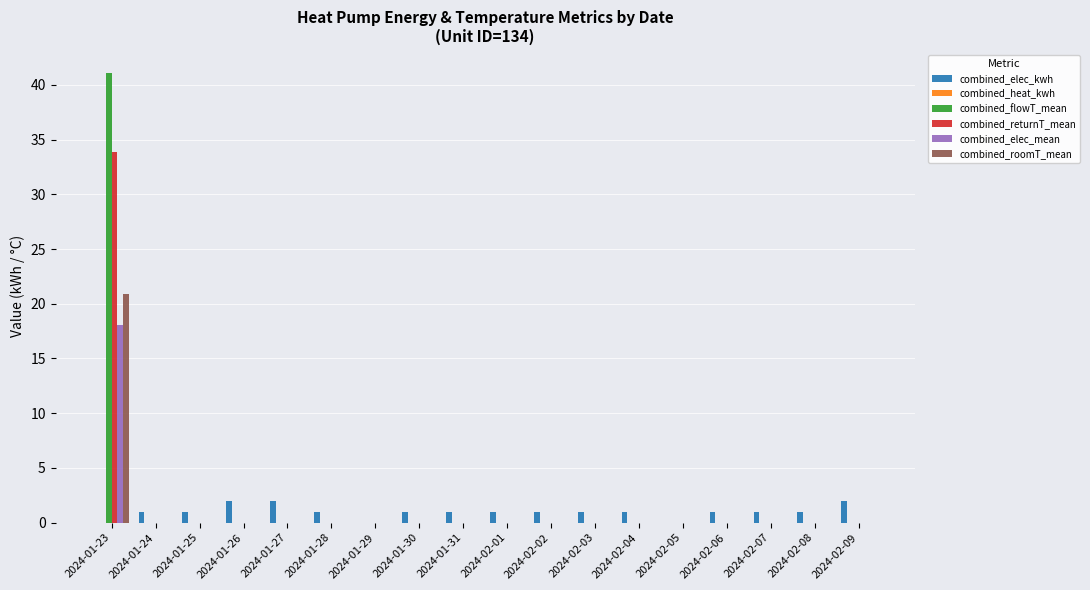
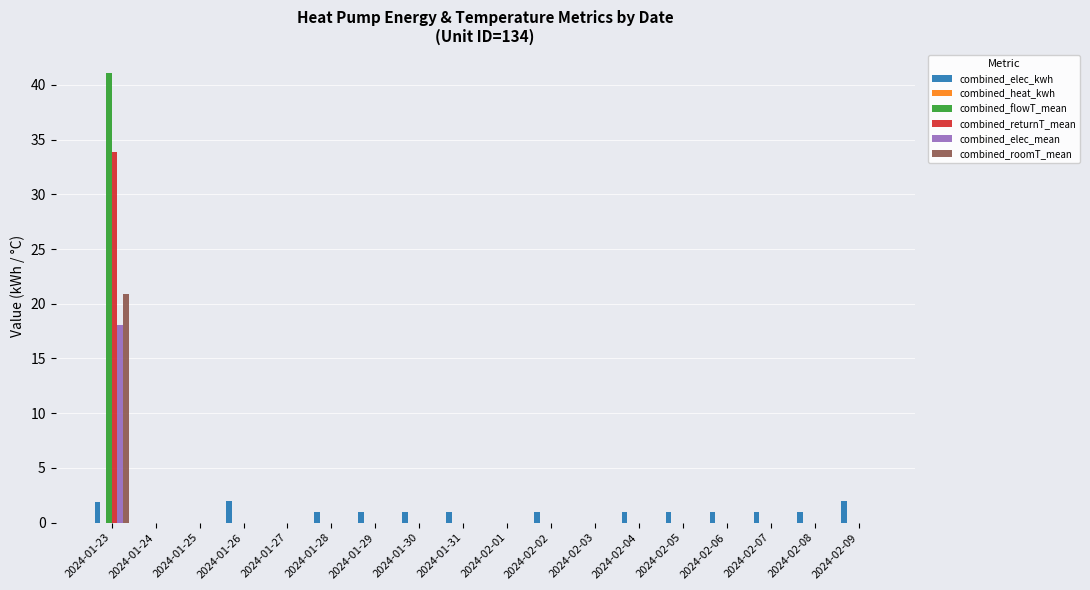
  {
    "combined_elec_kwh": {
-     "2024-01-23": 0.0,
-     "2024-01-24": 1,
-     "2024-01-25": 1,
+     "2024-01-23": 1.9,
+     "2024-01-24": 0,
+     "2024-01-25": 0,
      "2024-01-26": 2.0,
-     "2024-01-27": 2,
+     "2024-01-27": 0,
      "2024-01-28": 1.0,
-     "2024-01-29": 0,
+     "2024-01-29": 1,
      "2024-01-30": 1.0,
      "2024-01-31": 1.0,
-     "2024-02-01": 1,
+     "2024-02-01": 0,
      "2024-02-02": 1.0,
-     "2024-02-03": 1,
+     "2024-02-03": 0,
      "2024-02-04": 1.0,
-     "2024-02-05": 0,
+     "2024-02-05": 1,
      "2024-02-06": 1.0,
      "2024-02-07": 1.0,
      "2024-02-08": 1.0,
      "2024-02-09": 2.0
    },
    "combined_heat_kwh": {
      "2024-01-23": 0.0,
      "2024-01-24": 0.0,
      "2024-01-25": 0.0,
      "2024-01-26": 0.0,
      "2024-01-27": 0.0,
      "2024-01-28": 0.0,
      "2024-01-29": 0.0,
      "2024-01-30": 0.0,
      "2024-01-31": 0.0,
      "2024-02-01": 0.0,
      "2024-02-02": 0.0,
      "2024-02-03": 0.0,
      "2024-02-04": 0.0,
      "2024-02-05": 0.0,
      "2024-02-06": 0.0,
      "2024-02-07": 0.0,
      "2024-02-08": 0.0,
      "2024-02-09": 0.0
    },
    "combined_flowT_mean": {
      "2024-01-23": 41.1,
      "2024-01-24": 0.0,
      "2024-01-25": 0.0,
      "2024-01-26": 0.0,
      "2024-01-27": 0.0,
      "2024-01-28": 0.0,
      "2024-01-29": 0.0,
      "2024-01-30": 0.0,
      "2024-01-31": 0.0,
      "2024-02-01": 0.0,
      "2024-02-02": 0.0,
      "2024-02-03": 0.0,
      "2024-02-04": 0.0,
      "2024-02-05": 0.0,
      "2024-02-06": 0.0,
      "2024-02-07": 0.0,
      "2024-02-08": 0.0,
      "2024-02-09": 0.0
    },
    "combined_returnT_mean": {
      "2024-01-23": 33.9,
      "2024-01-24": 0.0,
      "2024-01-25": 0.0,
      "2024-01-26": 0.0,
      "2024-01-27": 0.0,
      "2024-01-28": 0.0,
      "2024-01-29": 0.0,
      "2024-01-30": 0.0,
      "2024-01-31": 0.0,
      "2024-02-01": 0.0,
      "2024-02-02": 0.0,
      "2024-02-03": 0.0,
      "2024-02-04": 0.0,
      "2024-02-05": 0.0,
      "2024-02-06": 0.0,
      "2024-02-07": 0.0,
      "2024-02-08": 0.0,
      "2024-02-09": 0.0
    },
    "combined_elec_mean": {
      "2024-01-23": 18.1,
      "2024-01-24": 0.0,
      "2024-01-25": 0.0,
      "2024-01-26": 0.0,
      "2024-01-27": 0.0,
      "2024-01-28": 0.0,
      "2024-01-29": 0.0,
      "2024-01-30": 0.0,
      "2024-01-31": 0.0,
      "2024-02-01": 0.0,
      "2024-02-02": 0.0,
      "2024-02-03": 0.0,
      "2024-02-04": 0.0,
      "2024-02-05": 0.0,
      "2024-02-06": 0.0,
      "2024-02-07": 0.0,
      "2024-02-08": 0.0,
      "2024-02-09": 0.0
    },
    "combined_roomT_mean": {
      "2024-01-23": 20.9,
      "2024-01-24": 0.0,
      "2024-01-25": 0.0,
      "2024-01-26": 0.0,
      "2024-01-27": 0.0,
      "2024-01-28": 0.0,
      "2024-01-29": 0.0,
      "2024-01-30": 0.0,
      "2024-01-31": 0.0,
      "2024-02-01": 0.0,
      "2024-02-02": 0.0,
      "2024-02-03": 0.0,
      "2024-02-04": 0.0,
      "2024-02-05": 0.0,
      "2024-02-06": 0.0,
      "2024-02-07": 0.0,
      "2024-02-08": 0.0,
      "2024-02-09": 0.0
    }
  }
